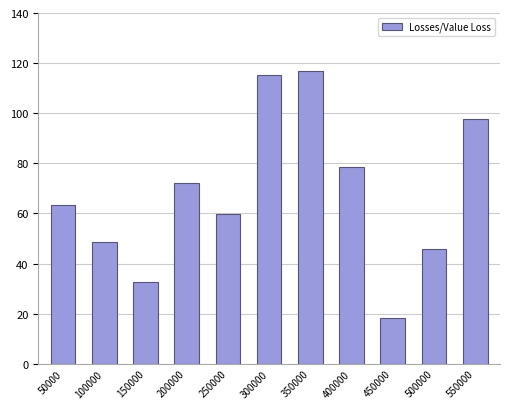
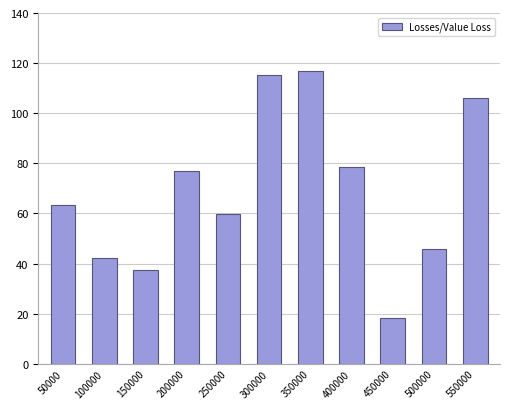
  {
    "50000": 63,
-   "100000": 48,
-   "150000": 33,
-   "200000": 72,
+   "100000": 42,
+   "150000": 37,
+   "200000": 77,
    "250000": 60,
    "300000": 115,
    "350000": 117,
    "400000": 78,
    "450000": 18,
    "500000": 46,
-   "550000": 98
+   "550000": 106
  }
